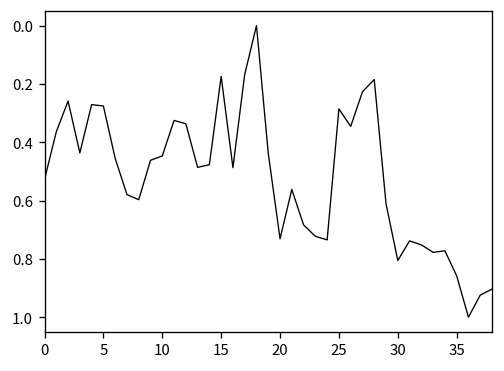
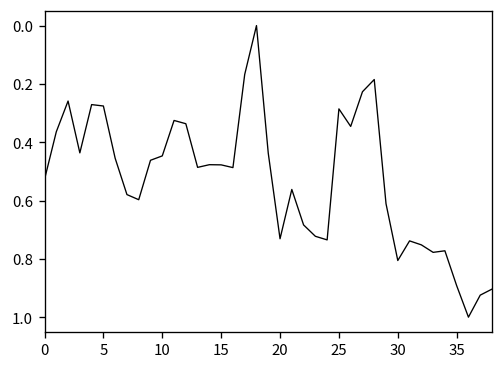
  {
    "0": 0.53,
    "5": 0.28,
    "10": 0.45,
-   "15": 0.17,
+   "15": 0.48,
    "20": 0.73,
    "25": 0.29,
    "30": 0.81,
-   "35": 0.86
+   "35": 0.89
  }
